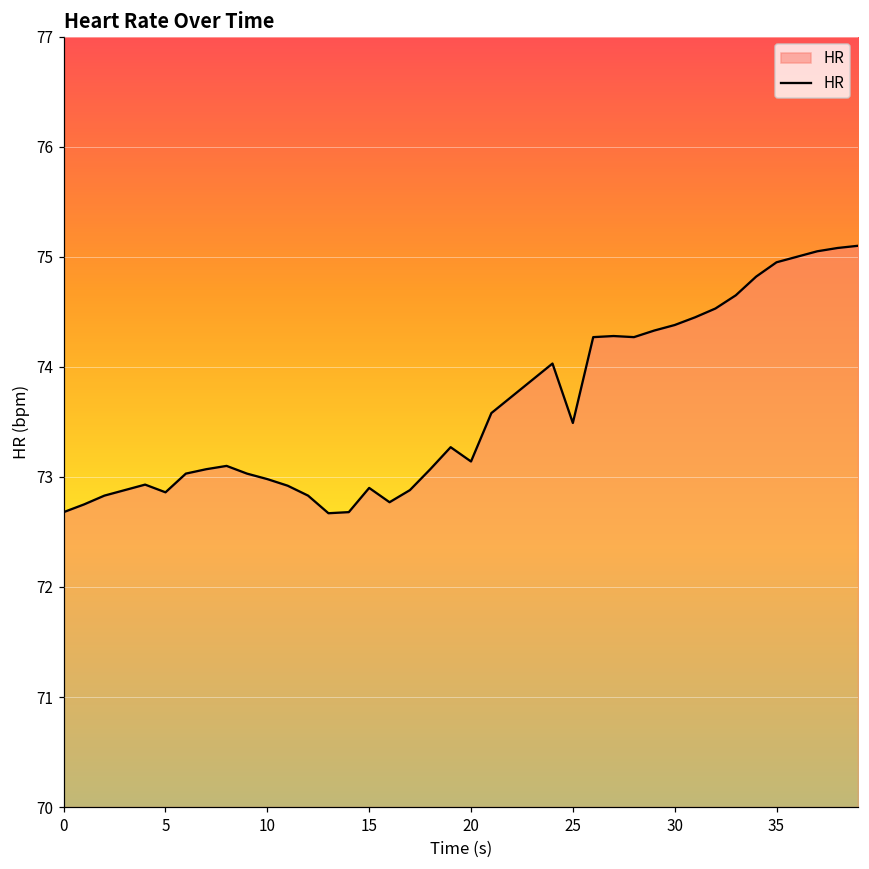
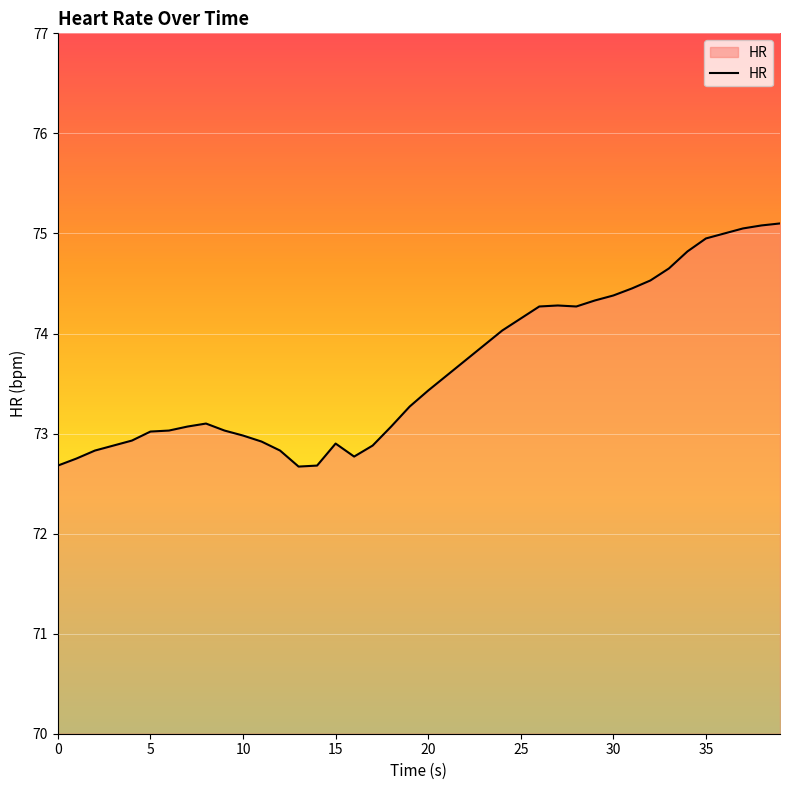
  {
    "0": 72.68,
-   "5": 72.86,
+   "5": 73.02,
    "10": 72.98,
    "15": 72.90,
-   "20": 73.14,
-   "25": 73.49,
+   "20": 73.43,
+   "25": 74.15,
    "30": 74.38,
    "35": 74.95
  }
